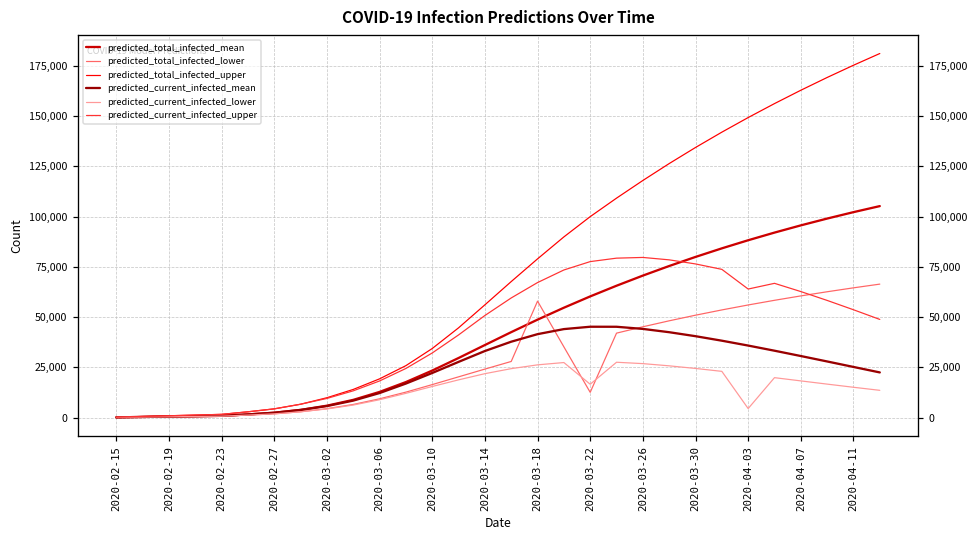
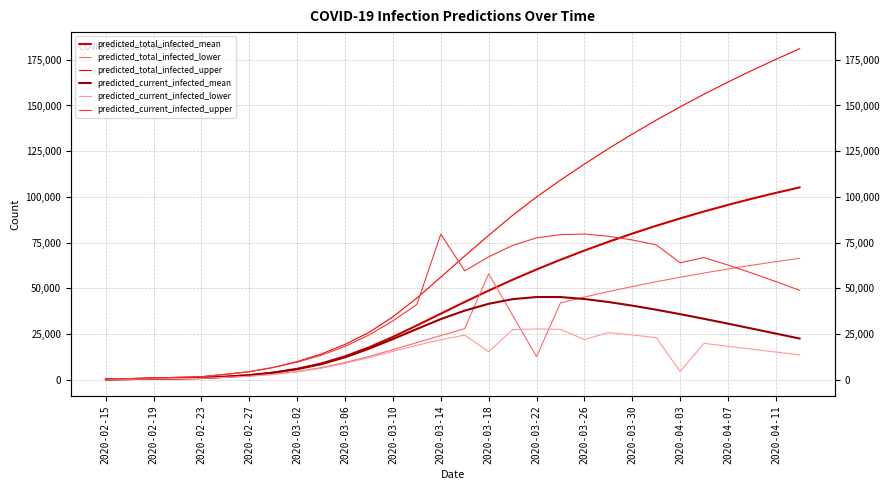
  {
    "predicted_total_infected_lower": {
      "2020-03-14": "24,000",
      "2020-03-18": "58,000",
      "2020-03-22": "13,000",
      "2020-03-30": "51,000",
      "2020-04-03": "56,000",
      "2020-04-07": "61,000",
      "2020-04-11": "65,000"
    },
    "predicted_current_infected_lower": {
      "2020-03-14": "22,000",
-     "2020-03-18": "26,000",
-     "2020-03-22": "17,000",
-     "2020-03-26": "27,000",
+     "2020-03-18": "15,000",
+     "2020-03-22": "28,000",
+     "2020-03-26": "22,000",
      "2020-03-30": "24,000",
      "2020-04-03": "4,000",
      "2020-04-07": "18,000",
      "2020-04-11": "15,000"
    },
    "predicted_current_infected_upper": {
      "2020-03-10": "32,000",
-     "2020-03-14": "51,000",
+     "2020-03-14": "80,000",
      "2020-03-18": "67,000",
      "2020-03-22": "78,000",
      "2020-03-26": "80,000",
      "2020-03-30": "76,000",
      "2020-04-03": "64,000",
      "2020-04-07": "63,000",
      "2020-04-11": "54,000"
    }
  }
